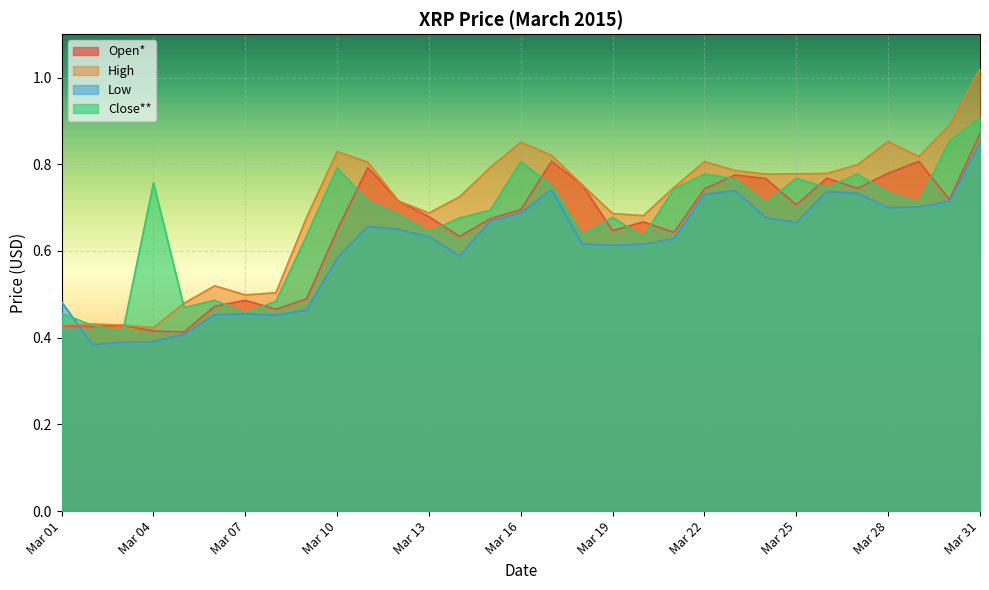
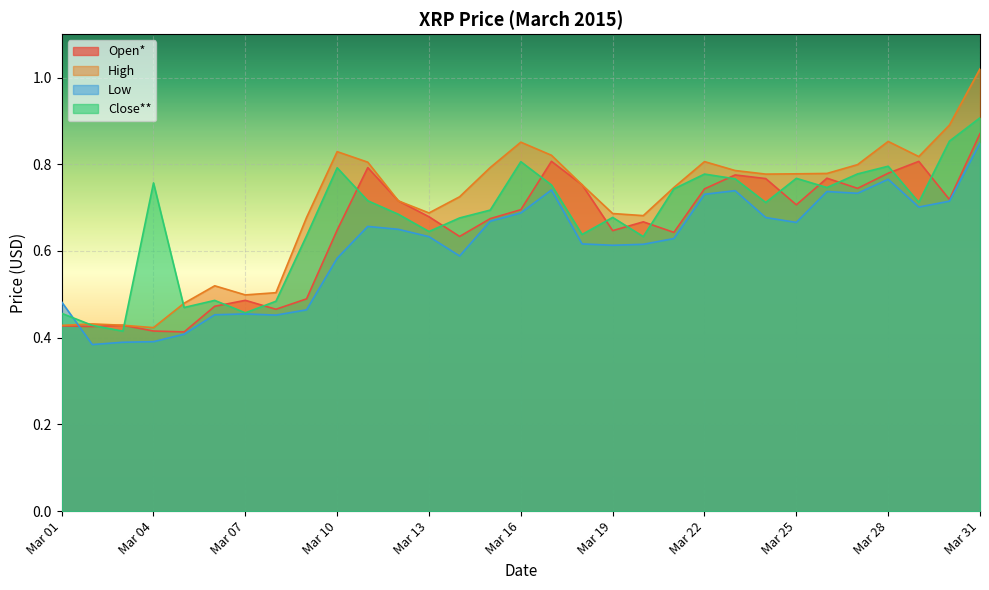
  {
    "Low": {
      "Mar 01": 0.48,
      "Mar 04": 0.39,
      "Mar 10": 0.58,
      "Mar 13": 0.63,
      "Mar 16": 0.69,
      "Mar 19": 0.61,
      "Mar 22": 0.73,
      "Mar 25": 0.67,
-     "Mar 28": 0.70,
+     "Mar 28": 0.77,
      "Mar 31": 0.85
    },
    "Close**": {
      "Mar 01": 0.46,
      "Mar 04": 0.76,
      "Mar 10": 0.79,
      "Mar 13": 0.64,
      "Mar 16": 0.81,
      "Mar 19": 0.68,
      "Mar 22": 0.78,
      "Mar 25": 0.77,
-     "Mar 28": 0.73,
+     "Mar 28": 0.80,
      "Mar 31": 0.91
    }
  }
